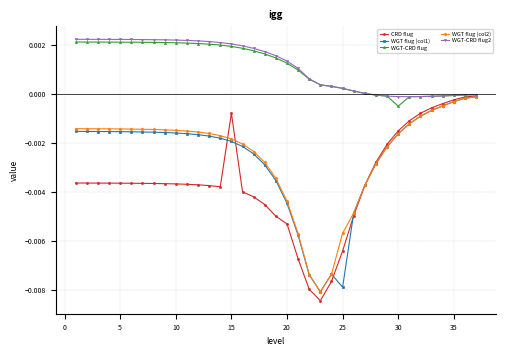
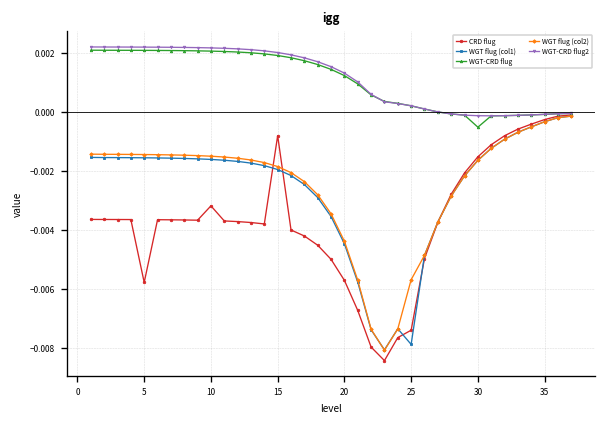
  {
    "CRD flug": {
-     "5": -0.0036,
-     "10": -0.0037,
+     "5": -0.0058,
+     "10": -0.0032,
      "15": -0.0008,
-     "20": -0.0053,
-     "25": -0.0064,
+     "20": -0.0057,
+     "25": -0.0074,
      "30": -0.0015
    },
    "WGT flug (col1)": {
      "5": -0.0015,
      "10": -0.0016,
      "25": -0.0079
    },
    "WGT-CRD flug": {
      "5": 0.0021,
      "10": 0.0021,
      "30": -0.0005
    },
    "WGT flug (col2)": {
      "5": -0.0014,
      "10": -0.0015,
      "25": -0.0057
    },
    "WGT-CRD flug2": {
      "5": 0.0022,
      "10": 0.0022,
      "30": -0.0001
    }
  }
